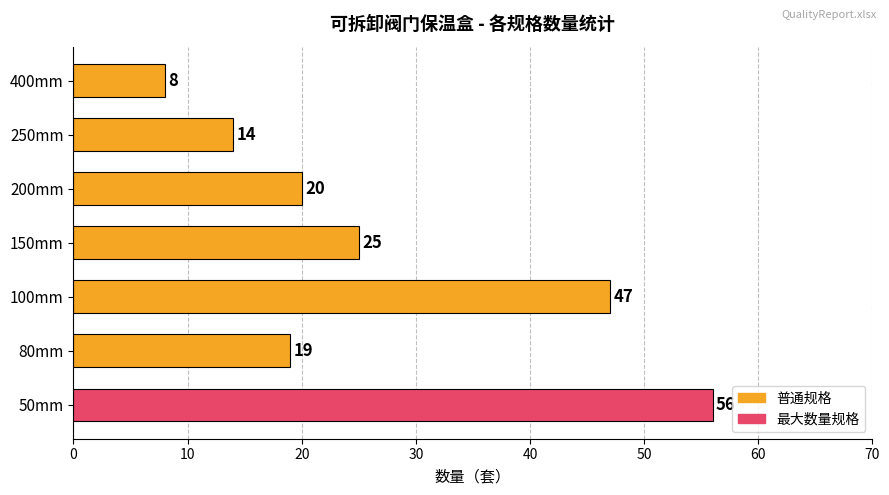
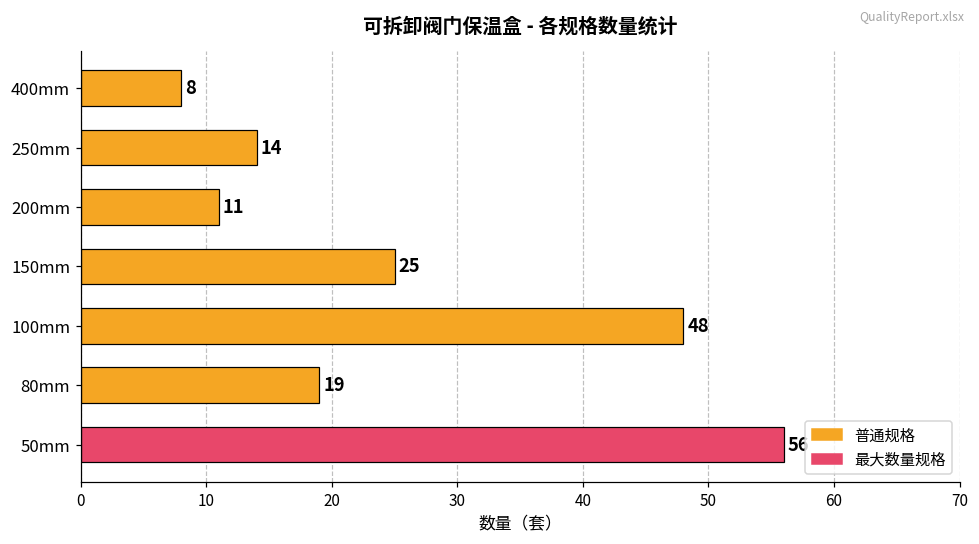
  {
    "400mm": 8,
    "250mm": 14,
-   "200mm": 20,
+   "200mm": 11,
    "150mm": 25,
-   "100mm": 47,
+   "100mm": 48,
    "80mm": 19
  }
